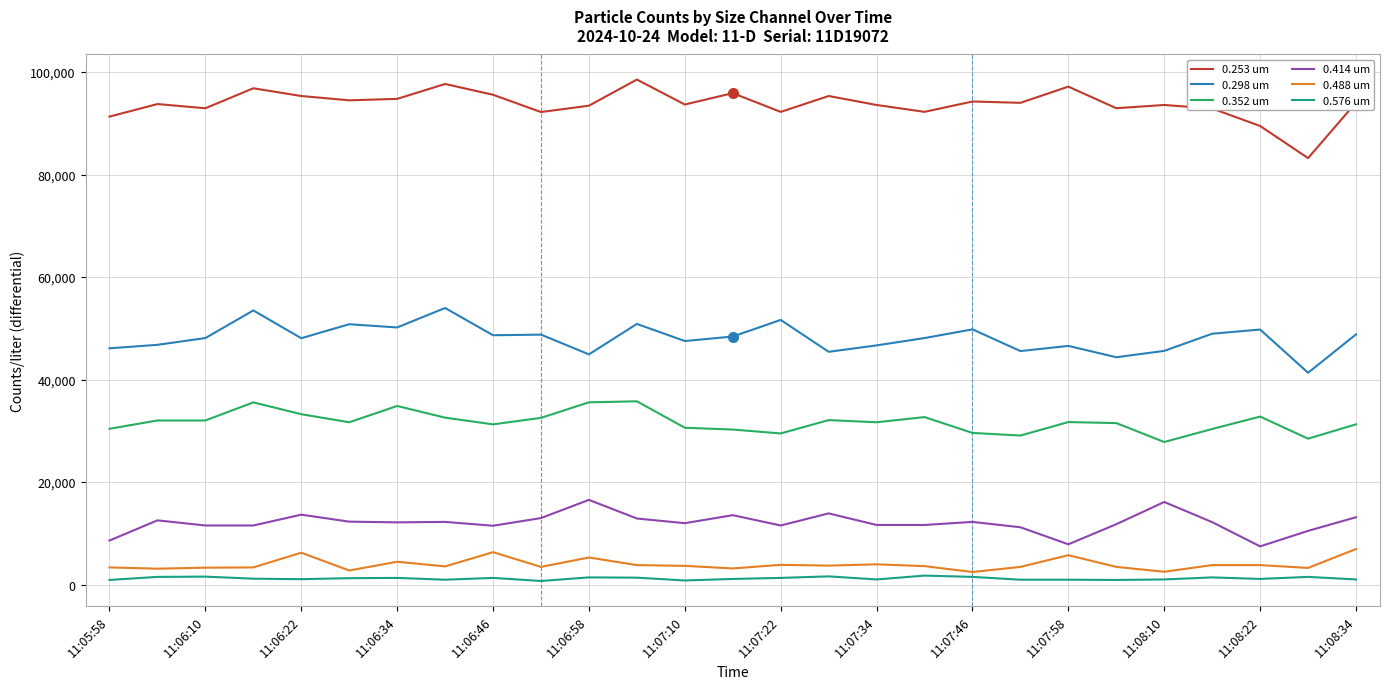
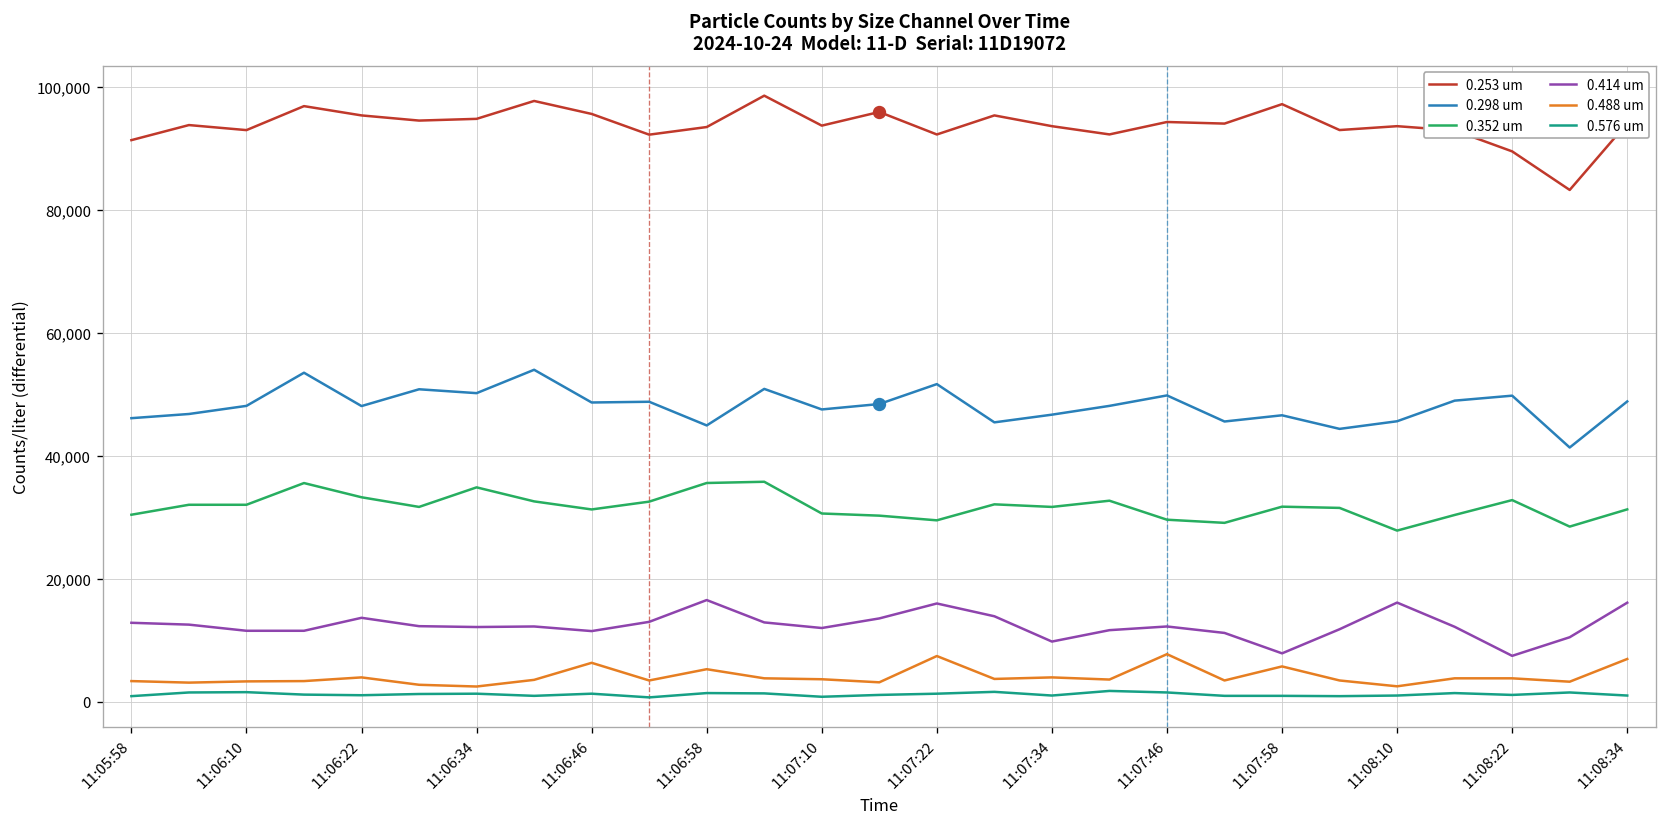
  {
    "0.414 um": {
-     "11:05:58": "9,000",
+     "11:05:58": "13,000",
      "11:06:10": "12,000",
      "11:06:22": "14,000",
      "11:06:34": "12,000",
      "11:06:46": "11,000",
      "11:06:58": "17,000",
      "11:07:10": "12,000",
-     "11:07:22": "12,000",
-     "11:07:34": "12,000",
+     "11:07:22": "16,000",
+     "11:07:34": "10,000",
      "11:07:46": "12,000",
      "11:07:58": "8,000",
      "11:08:10": "16,000",
      "11:08:22": "7,000",
-     "11:08:34": "13,000"
+     "11:08:34": "16,000"
    },
    "0.488 um": {
      "11:05:58": "3,000",
      "11:06:10": "3,000",
-     "11:06:22": "6,000",
-     "11:06:34": "4,000",
+     "11:06:22": "4,000",
+     "11:06:34": "2,000",
      "11:06:46": "6,000",
      "11:06:58": "5,000",
      "11:07:10": "4,000",
-     "11:07:22": "4,000",
+     "11:07:22": "7,000",
      "11:07:34": "4,000",
-     "11:07:46": "2,000",
+     "11:07:46": "8,000",
      "11:07:58": "6,000",
      "11:08:10": "3,000",
      "11:08:22": "4,000",
      "11:08:34": "7,000"
    }
  }
